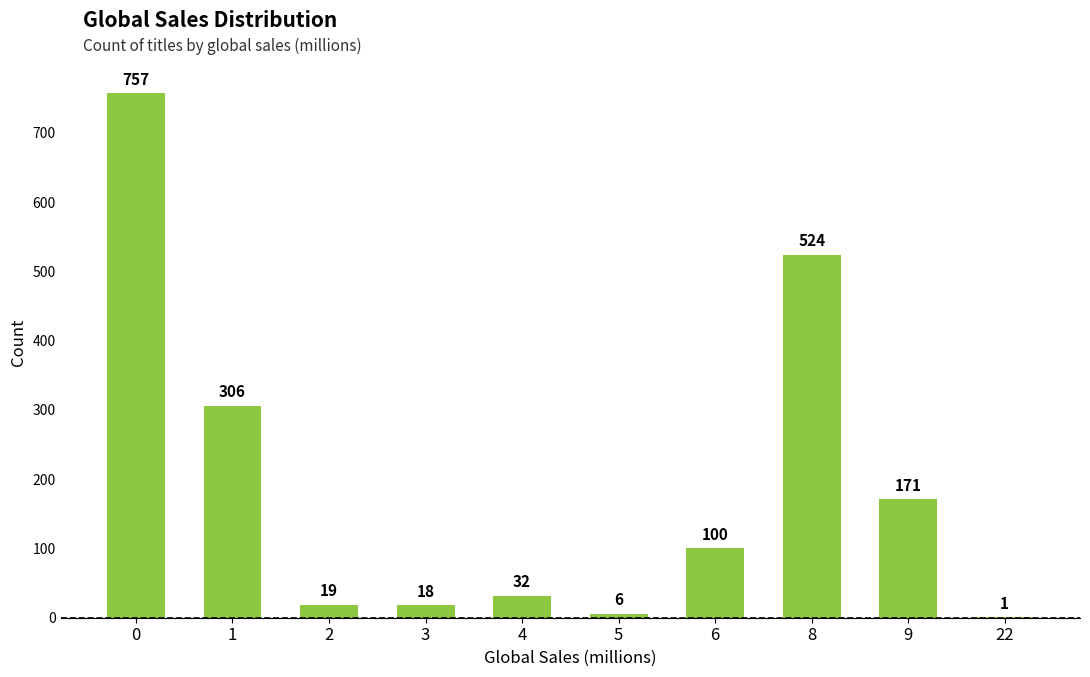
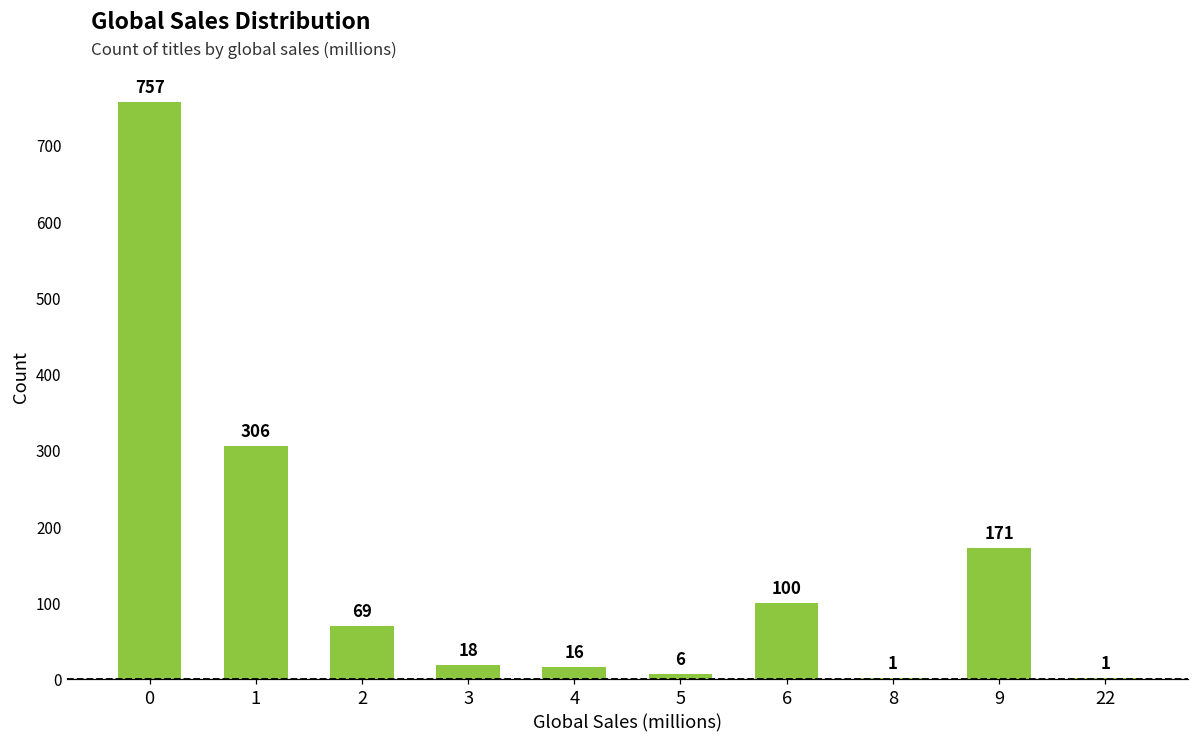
  {
    "0": 757,
    "1": 306,
-   "2": 19,
+   "2": 69,
    "3": 18,
-   "4": 32,
+   "4": 16,
    "5": 6,
    "6": 100,
-   "8": 524,
+   "8": 1,
    "9": 171,
    "22": 1
  }
